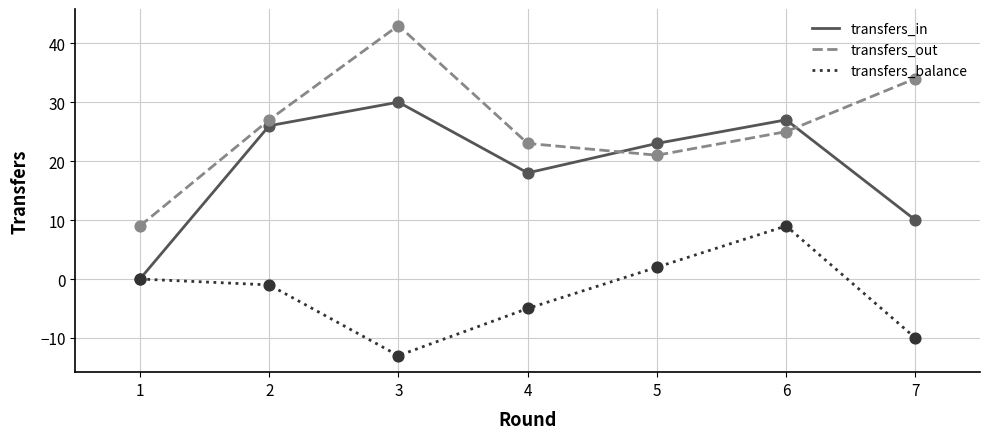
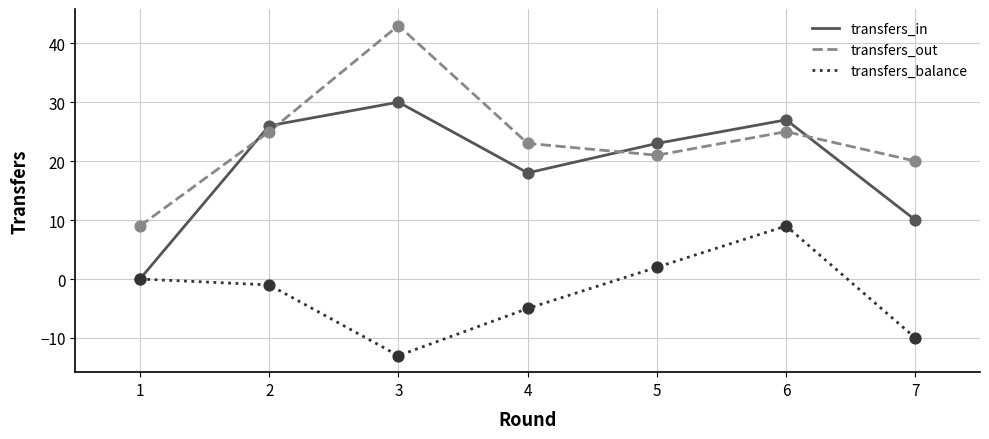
  {
    "transfers_out": {
      "1": 9,
-     "2": 27,
+     "2": 25,
      "3": 43,
      "4": 23,
      "5": 21,
      "6": 25,
-     "7": 34
+     "7": 20
    }
  }
